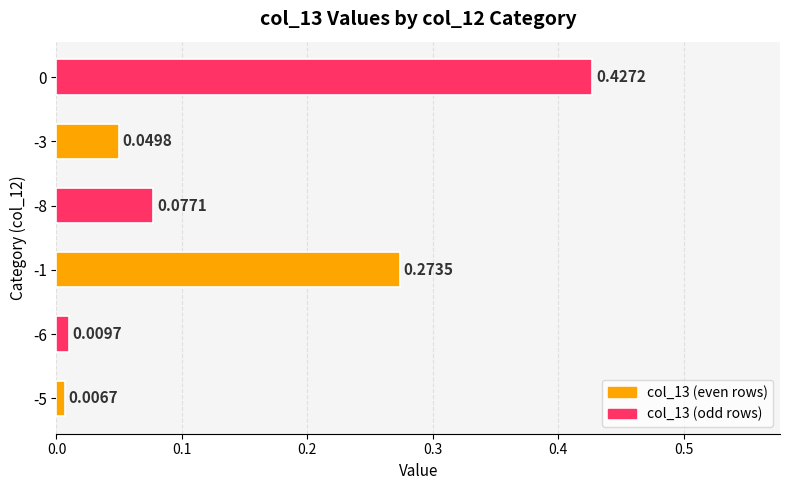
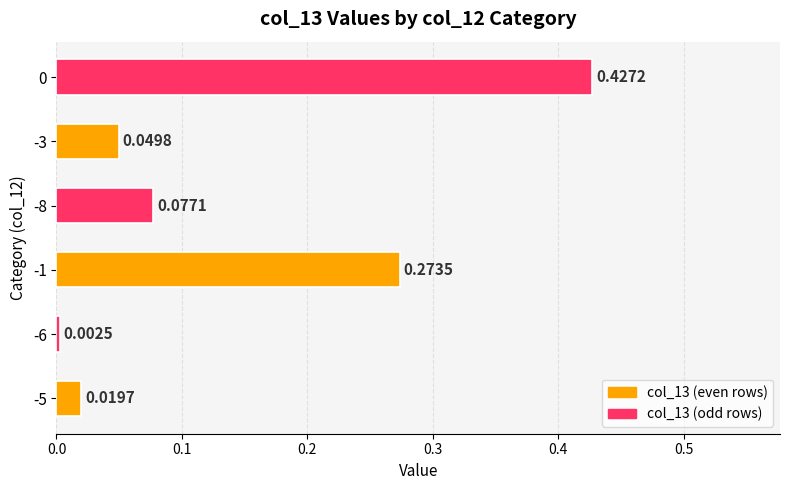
  {
    "0": 0.4272,
    "-3": 0.0498,
    "-8": 0.0771,
    "-1": 0.2735,
-   "-6": 0.0097,
-   "-5": 0.0067
+   "-6": 0.0025,
+   "-5": 0.0197
  }
